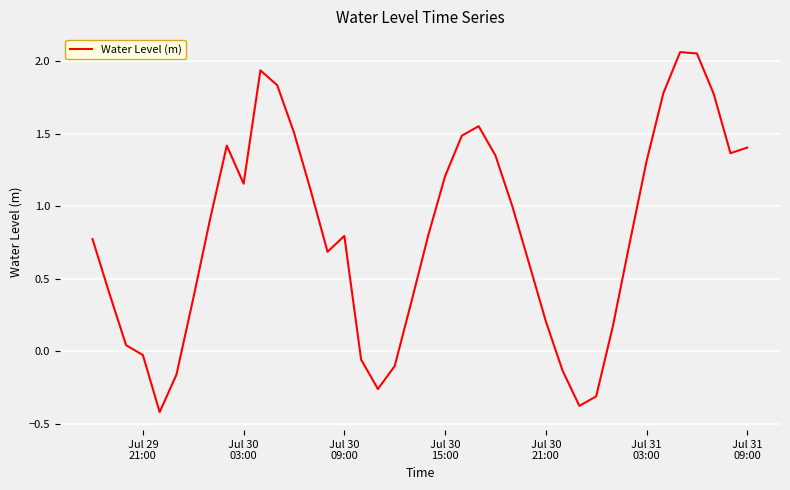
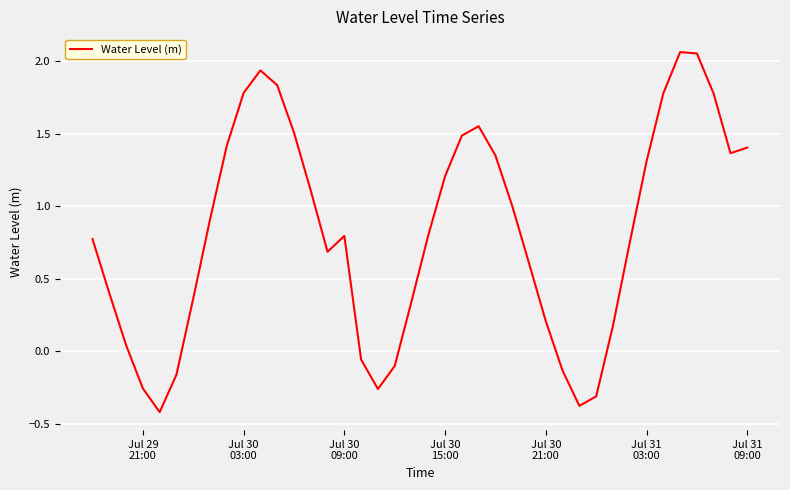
  {
-   "Jul 29 21:00": -0.03,
-   "Jul 30 03:00": 1.16,
+   "Jul 29 21:00": -0.26,
+   "Jul 30 03:00": 1.78,
    "Jul 30 09:00": 0.80,
    "Jul 30 15:00": 1.21,
    "Jul 30 21:00": 0.21,
    "Jul 31 03:00": 1.31,
    "Jul 31 09:00": 1.40
  }
